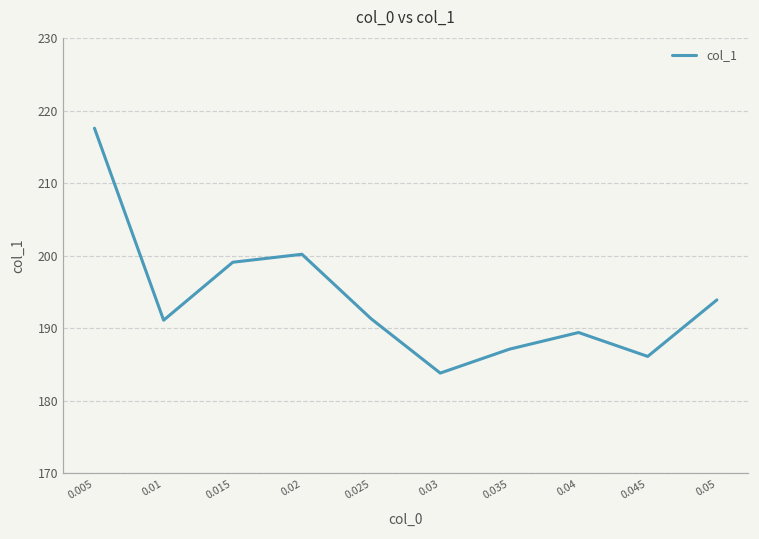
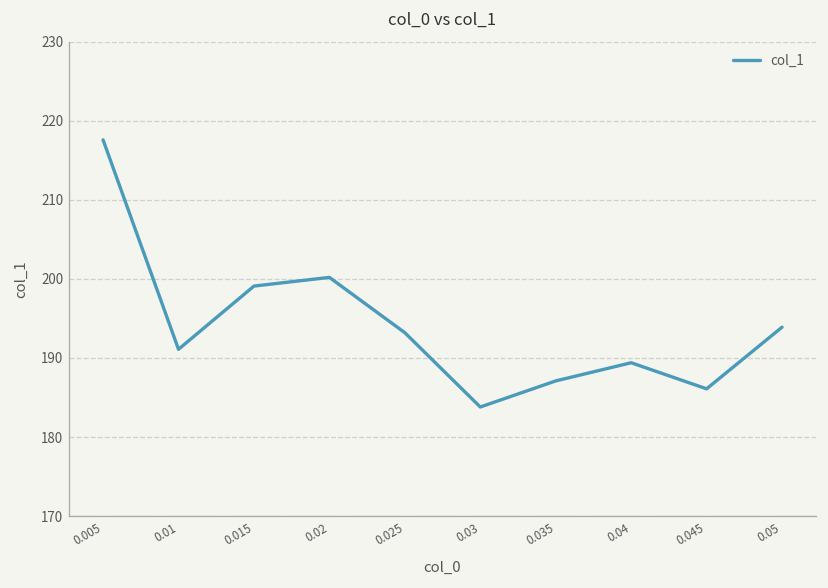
  {
    "0.005": 218,
    "0.01": 191,
    "0.015": 199,
    "0.02": 200,
-   "0.025": 191,
+   "0.025": 193,
    "0.03": 184,
    "0.035": 187,
    "0.04": 189,
    "0.045": 186,
    "0.05": 194
  }
